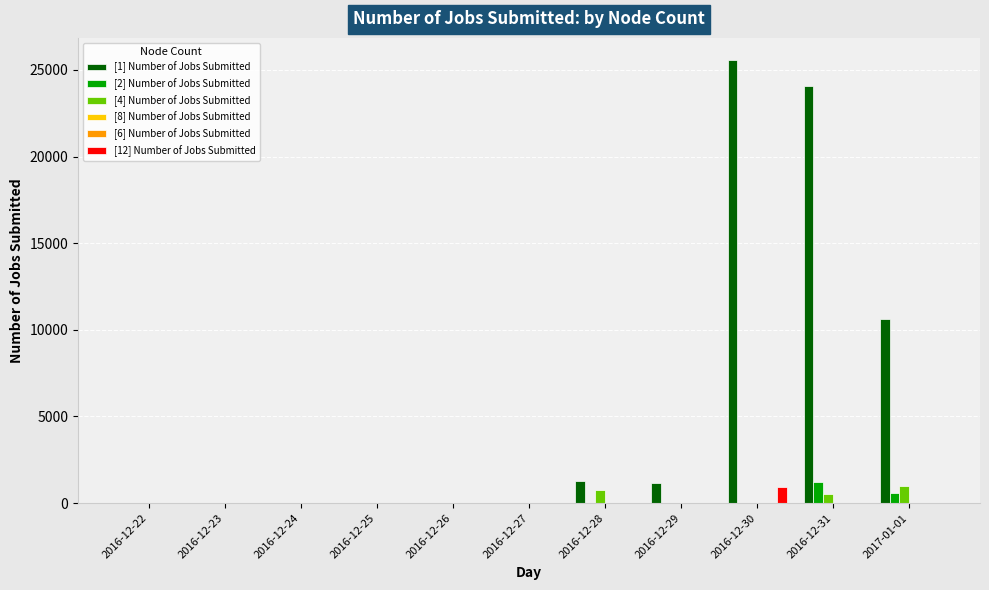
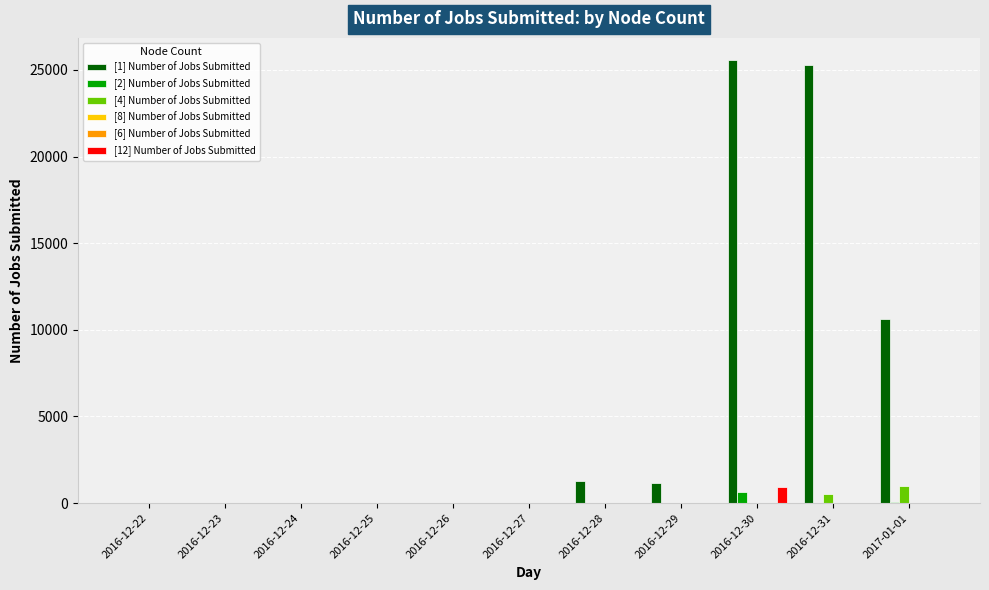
  {
    "[1] Number of Jobs Submitted": {
      "2016-12-24": 0,
      "2016-12-28": 1300,
      "2016-12-29": 1200,
      "2016-12-30": 25600,
-     "2016-12-31": 24100,
+     "2016-12-31": 25300,
      "2017-01-01": 10700
    },
    "[2] Number of Jobs Submitted": {
      "2016-12-22": 0,
      "2016-12-23": 0,
      "2016-12-24": 0,
      "2016-12-25": 0,
      "2016-12-26": 0,
      "2016-12-27": 0,
      "2016-12-28": 0,
-     "2016-12-30": 0,
-     "2016-12-31": 1200,
-     "2017-01-01": 600
+     "2016-12-30": 600,
+     "2016-12-31": 0,
+     "2017-01-01": 0
    },
    "[4] Number of Jobs Submitted": {
      "2016-12-22": 0,
      "2016-12-23": 0,
      "2016-12-24": 0,
      "2016-12-25": 0,
      "2016-12-26": 0,
      "2016-12-27": 0,
-     "2016-12-28": 800,
+     "2016-12-28": 0,
      "2016-12-31": 500,
      "2017-01-01": 1000
    },
    "[12] Number of Jobs Submitted": {
      "2016-12-22": 0,
      "2016-12-23": 0,
      "2016-12-24": 0,
      "2016-12-25": 0,
      "2016-12-26": 0,
      "2016-12-27": 0,
      "2016-12-29": 0,
      "2016-12-30": 900,
      "2016-12-31": 0,
      "2017-01-01": 0
    }
  }
